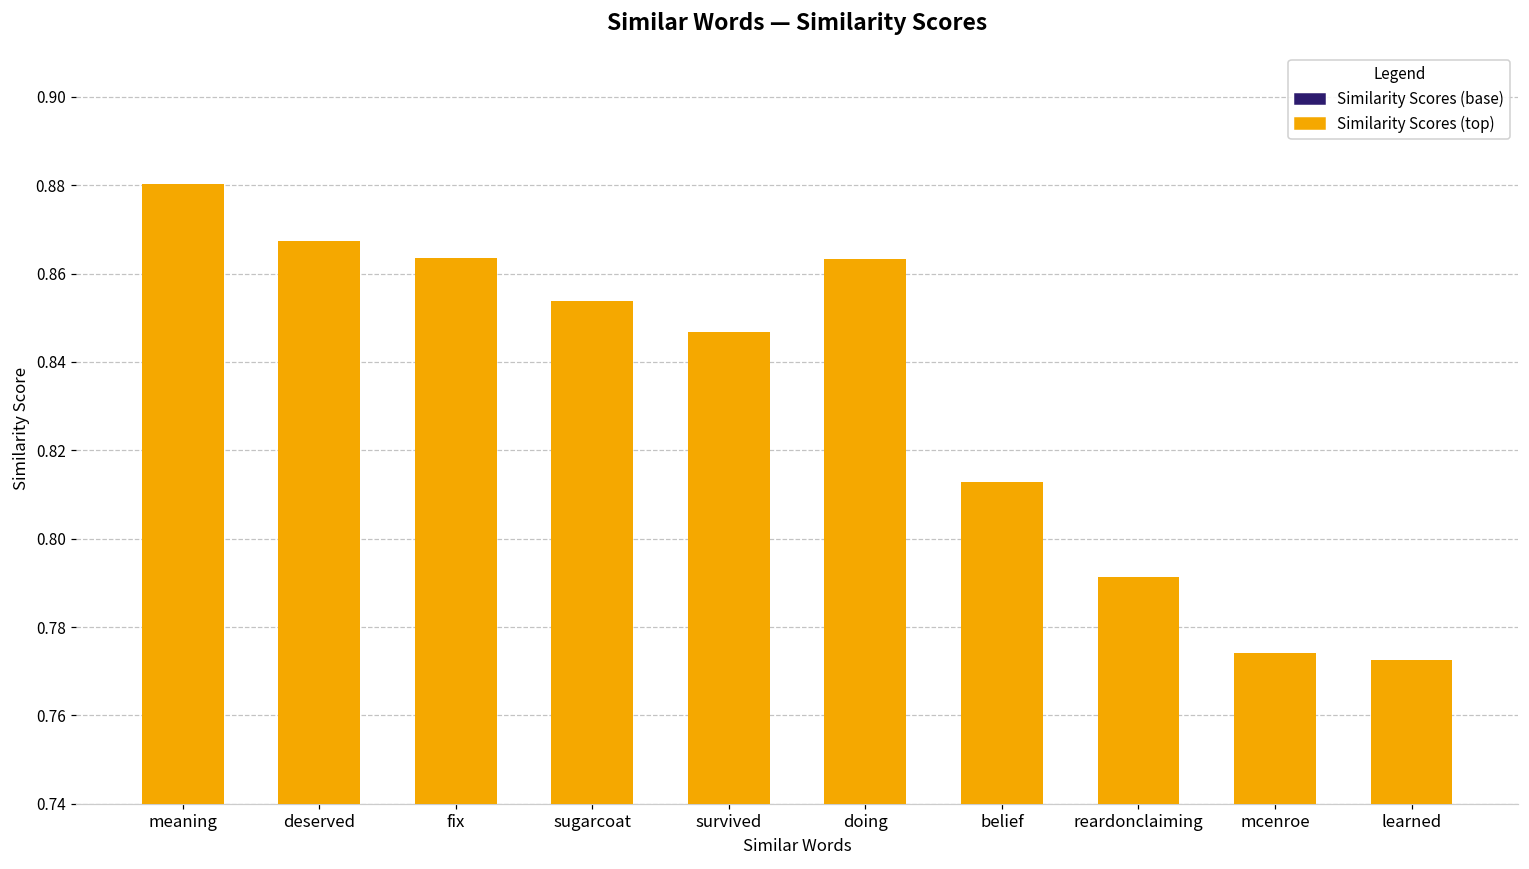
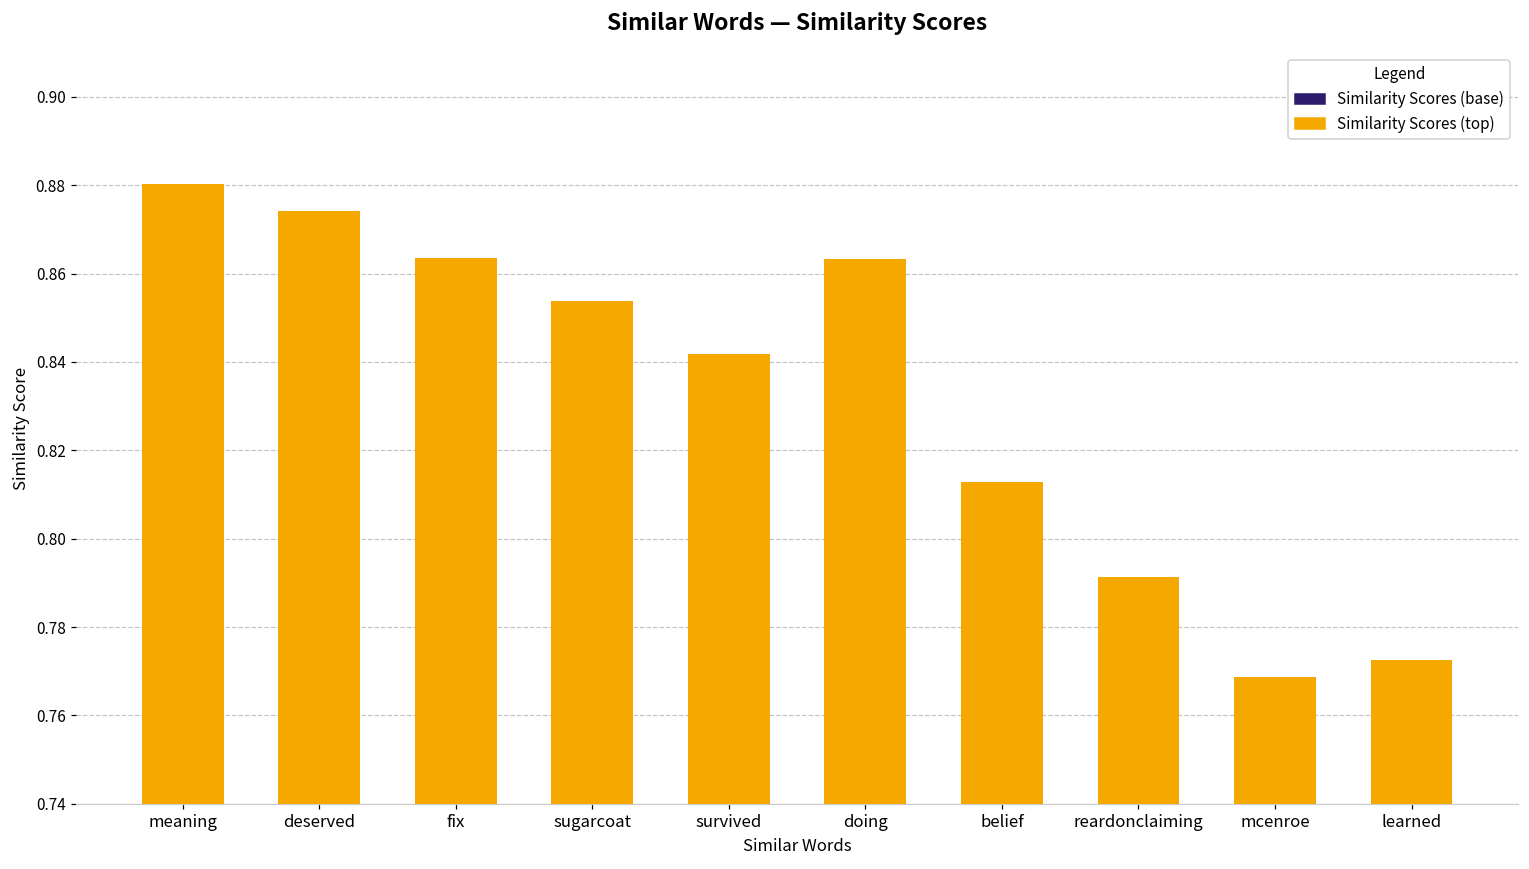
  {
    "meaning": 0.880,
-   "deserved": 0.867,
+   "deserved": 0.874,
    "fix": 0.864,
    "sugarcoat": 0.854,
-   "survived": 0.847,
+   "survived": 0.842,
    "doing": 0.863,
    "belief": 0.813,
    "reardonclaiming": 0.791,
-   "mcenroe": 0.774,
+   "mcenroe": 0.769,
    "learned": 0.772
  }
